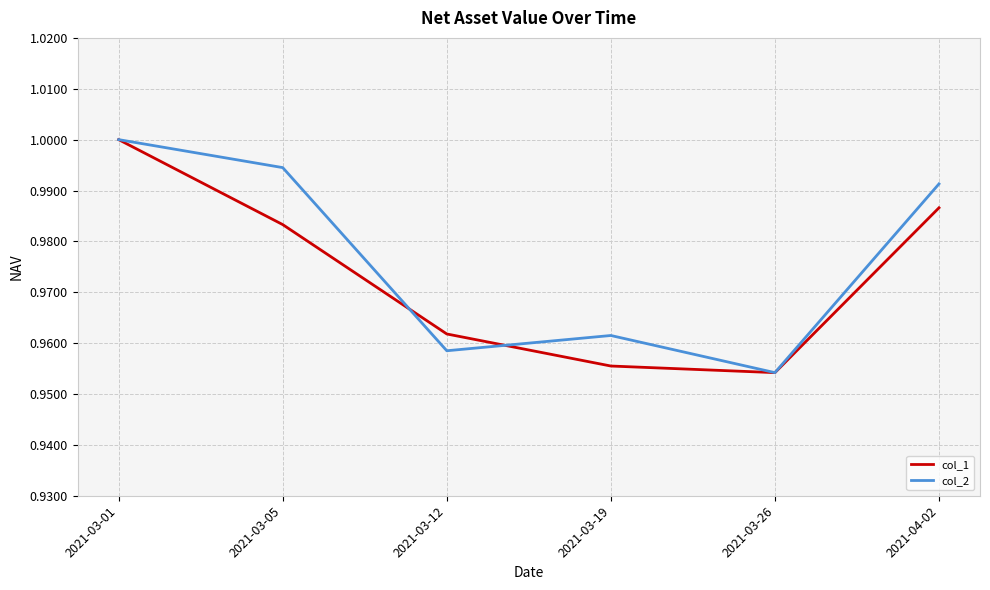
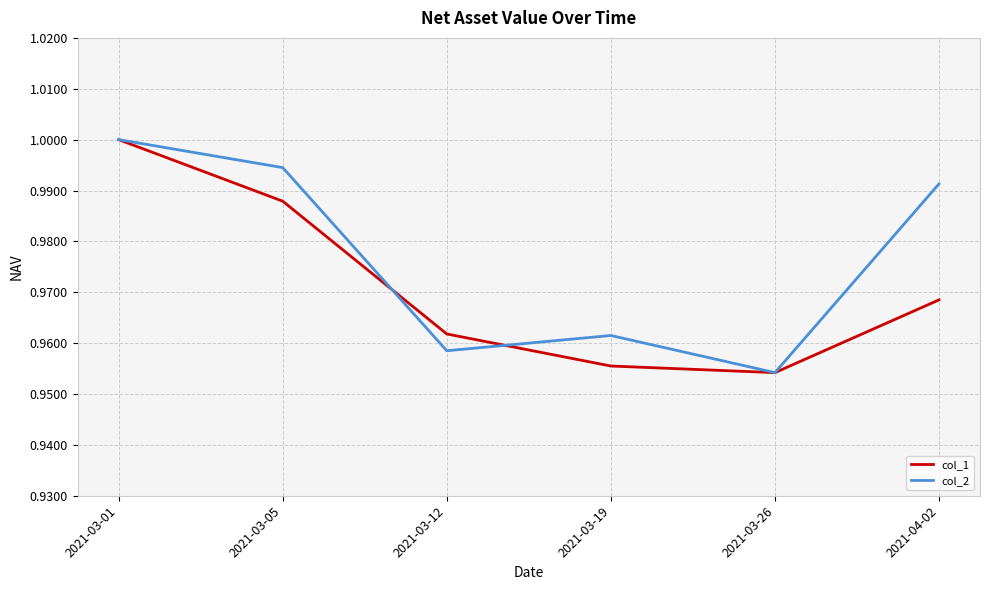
  {
    "col_1": {
-     "2021-03-05": 0.983,
+     "2021-03-05": 0.988,
      "2021-03-12": 0.962,
      "2021-03-19": 0.956,
-     "2021-04-02": 0.987
+     "2021-04-02": 0.969
    },
    "col_2": {
      "2021-03-05": 0.995,
      "2021-03-12": 0.959,
      "2021-03-19": 0.962,
      "2021-04-02": 0.991
    }
  }
